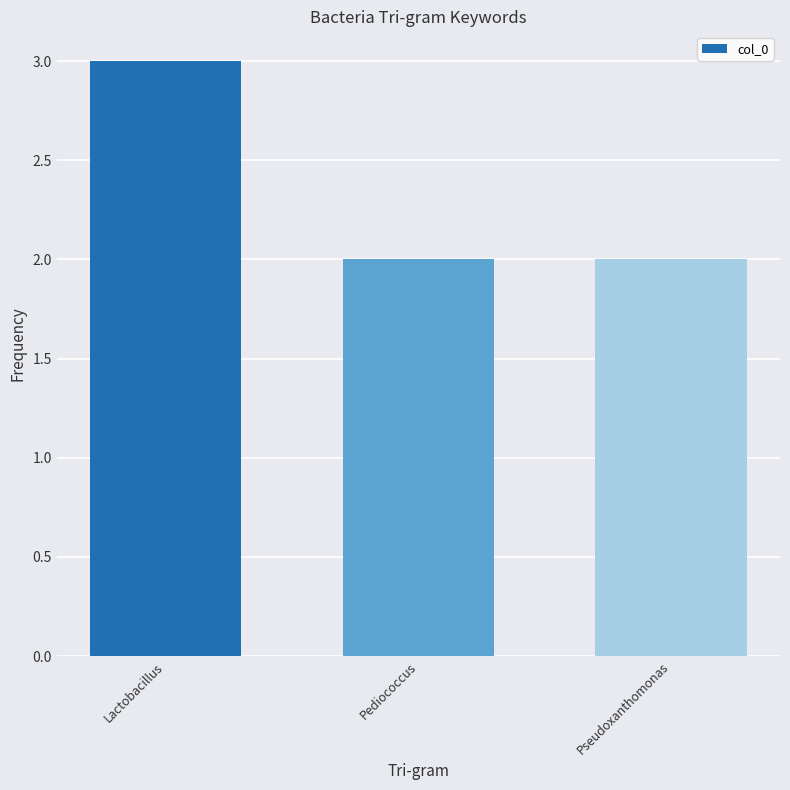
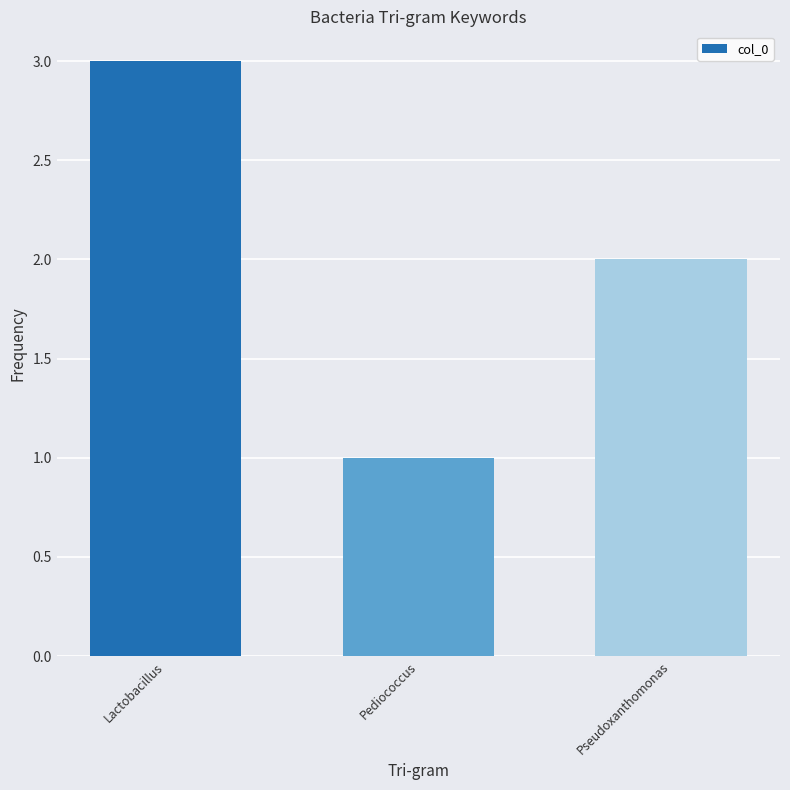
  {
    "Lactobacillus": 3,
-   "Pediococcus": 2,
+   "Pediococcus": 1,
    "Pseudoxanthomonas": 2
  }
